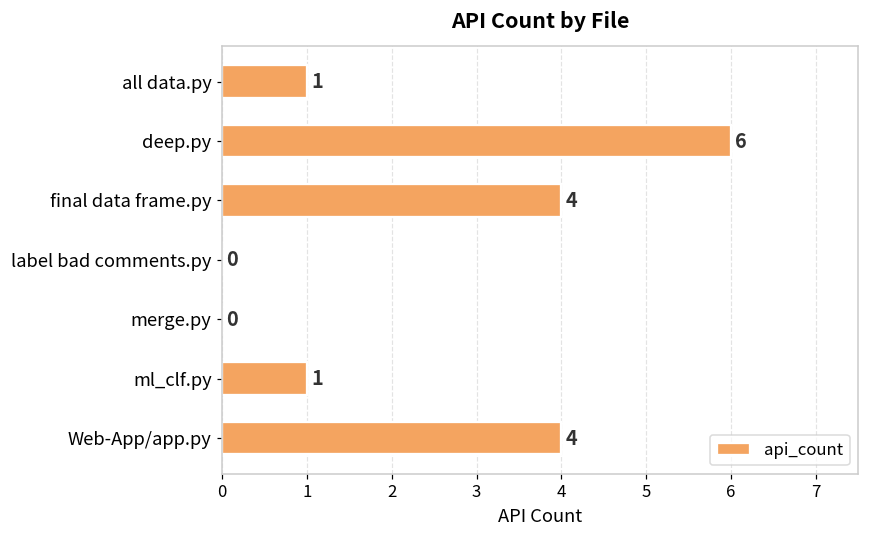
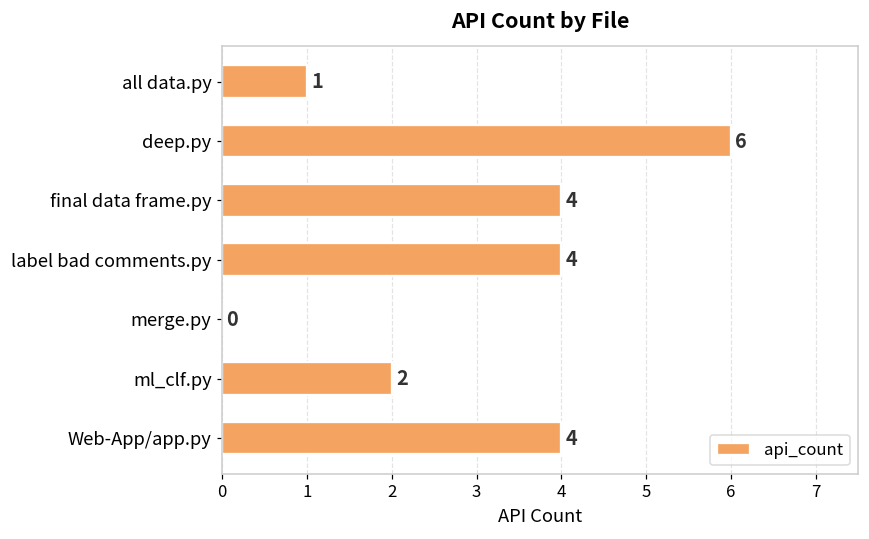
  {
    "all data.py": 1,
    "deep.py": 6,
    "final data frame.py": 4,
-   "label bad comments.py": 0,
+   "label bad comments.py": 4,
    "merge.py": 0,
-   "ml_clf.py": 1,
+   "ml_clf.py": 2,
    "Web-App/app.py": 4
  }
